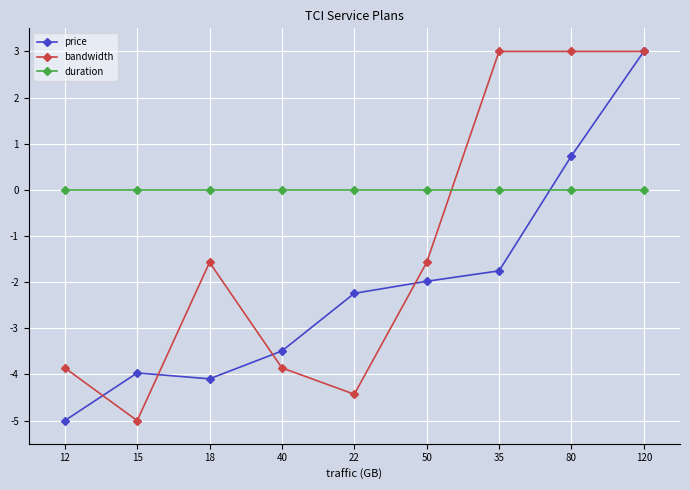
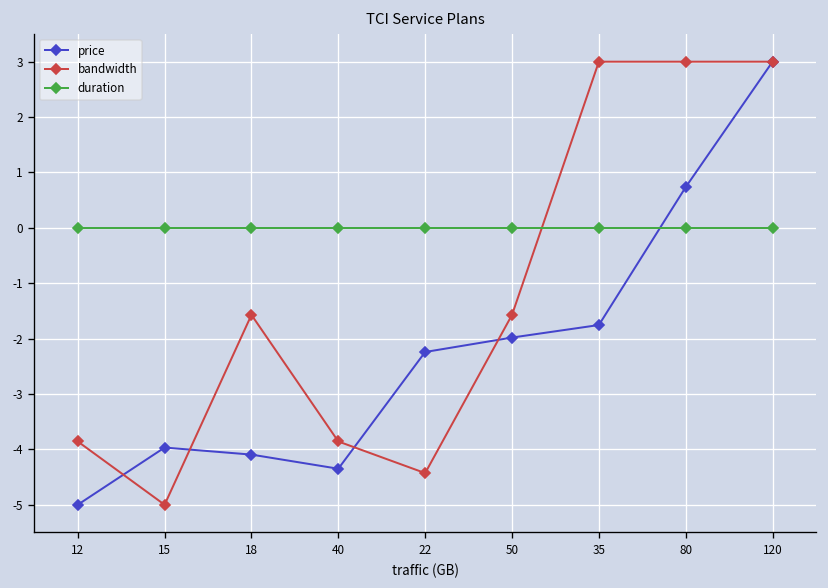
  {
    "price": {
      "12": -5.0,
      "15": -4.0,
      "18": -4.1,
-     "40": -3.5,
+     "40": -4.3,
      "22": -2.2,
      "50": -2.0,
      "35": -1.8,
      "80": 0.7
    },
    "bandwidth": {
      "12": -3.9,
      "15": -5.0,
      "18": -1.6,
      "40": -3.9,
      "22": -4.4,
      "50": -1.6,
      "35": 3.0,
      "80": 3.0
    },
    "duration": {
      "12": 0.0,
      "15": 0.0,
      "18": 0.0,
      "40": 0.0,
      "22": 0.0,
      "50": 0.0,
      "35": 0.0,
      "80": 0.0,
      "120": 0.0
    }
  }
